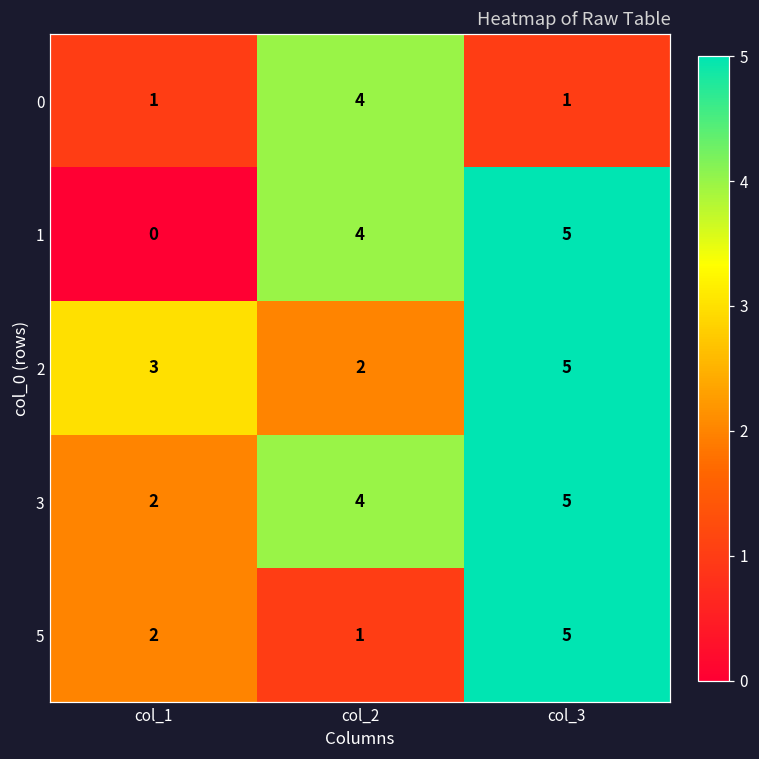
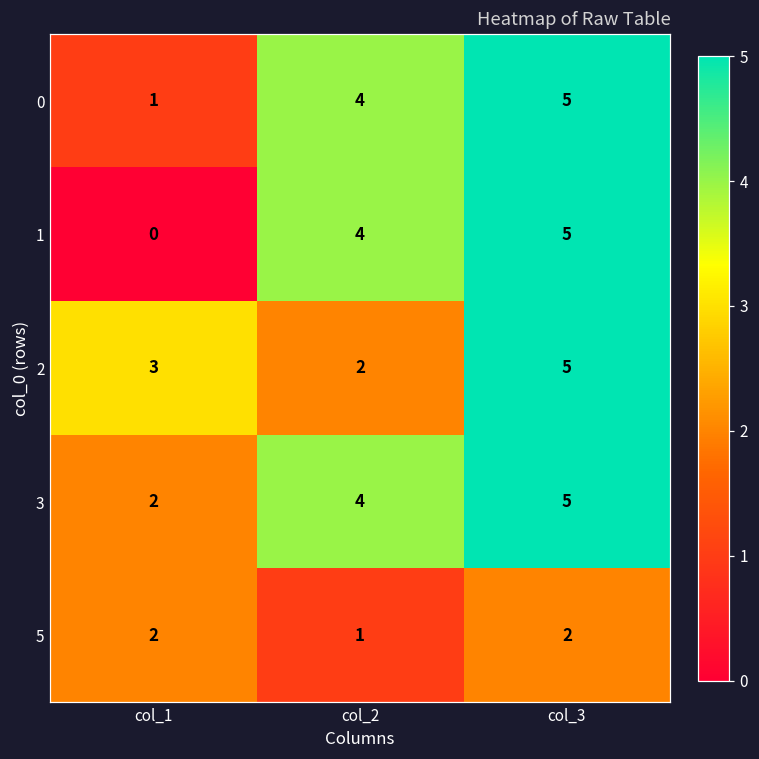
  {
    "0": {
      "col_1": 1,
      "col_2": 4,
-     "col_3": 1
+     "col_3": 5
    },
    "1": {
      "col_1": 0,
      "col_2": 4,
      "col_3": 5
    },
    "2": {
      "col_1": 3,
      "col_2": 2,
      "col_3": 5
    },
    "3": {
      "col_1": 2,
      "col_2": 4,
      "col_3": 5
    },
    "5": {
      "col_1": 2,
      "col_2": 1,
-     "col_3": 5
+     "col_3": 2
    }
  }
